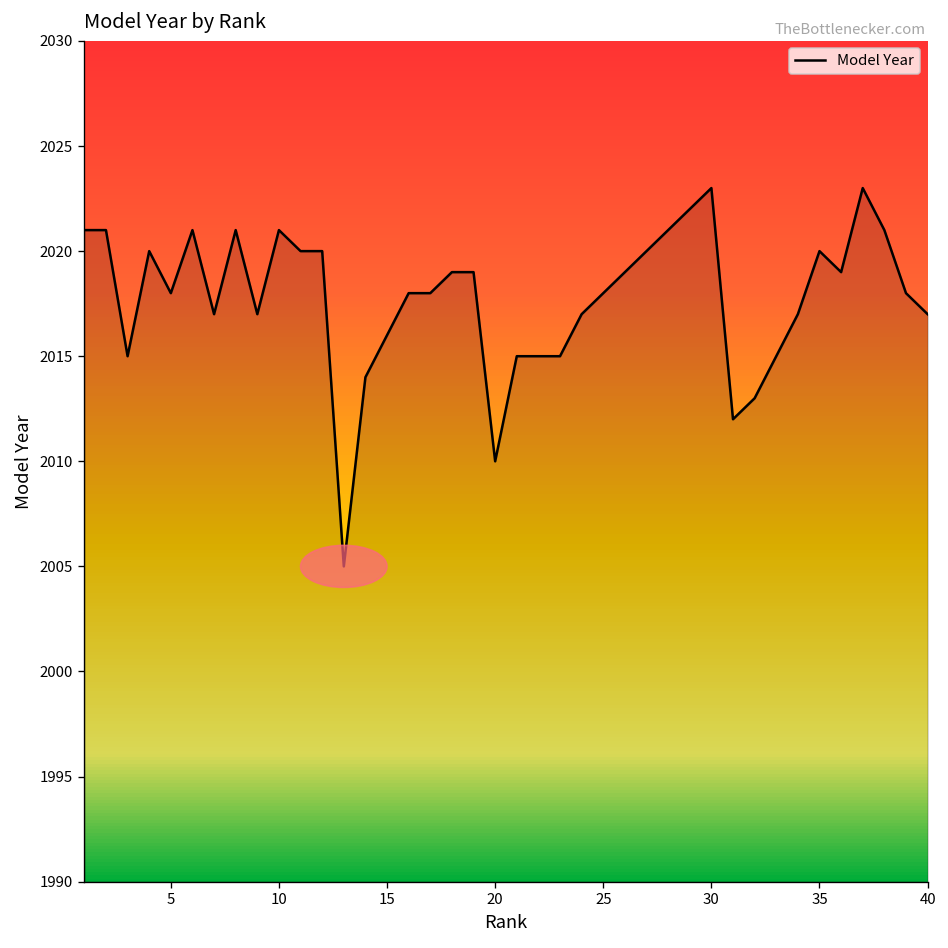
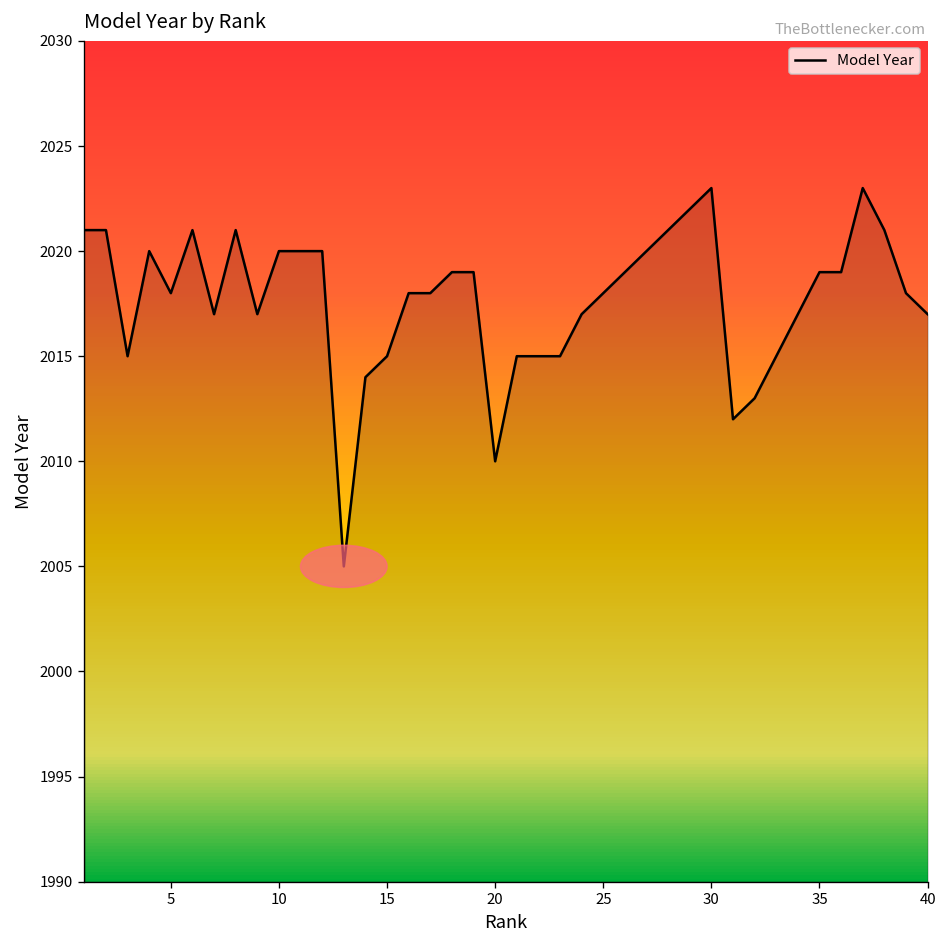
  {
    "5": 2018,
-   "10": 2021,
-   "15": 2016,
+   "10": 2020,
+   "15": 2015,
    "20": 2010,
    "25": 2018,
    "30": 2023,
-   "35": 2020,
+   "35": 2019,
    "40": 2017
  }
